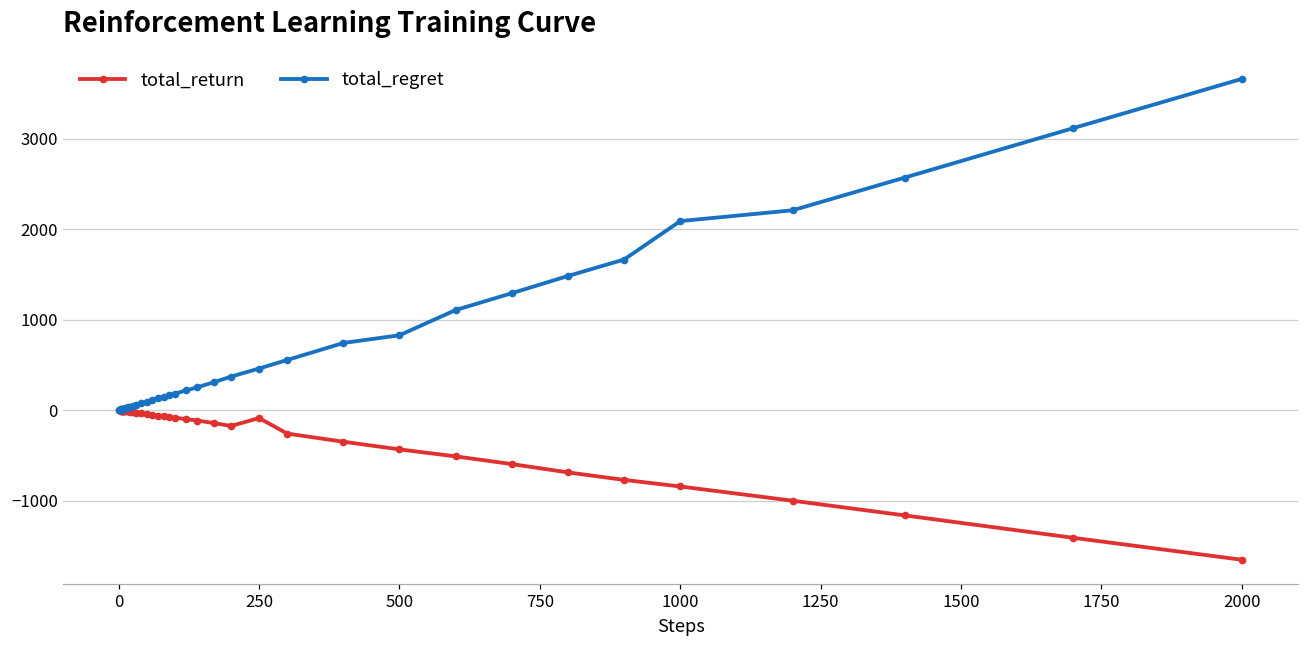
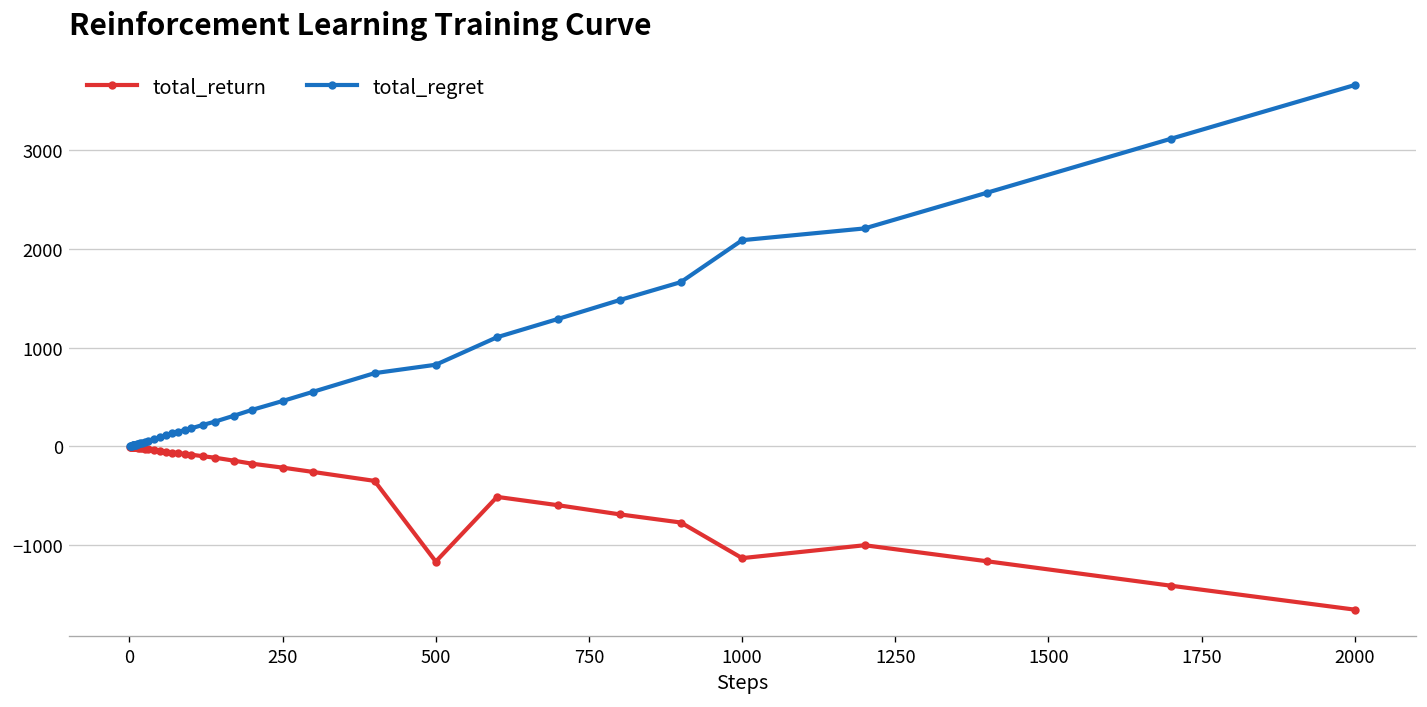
  {
    "total_return": {
-     "250": -100,
-     "500": -400,
-     "1000": -800,
+     "250": -200,
+     "500": -1200,
+     "1000": -1100,
      "2000": -1700
    },
    "total_regret": {
      "250": 500,
      "500": 800,
      "1000": 2100,
      "2000": 3700
    }
  }
